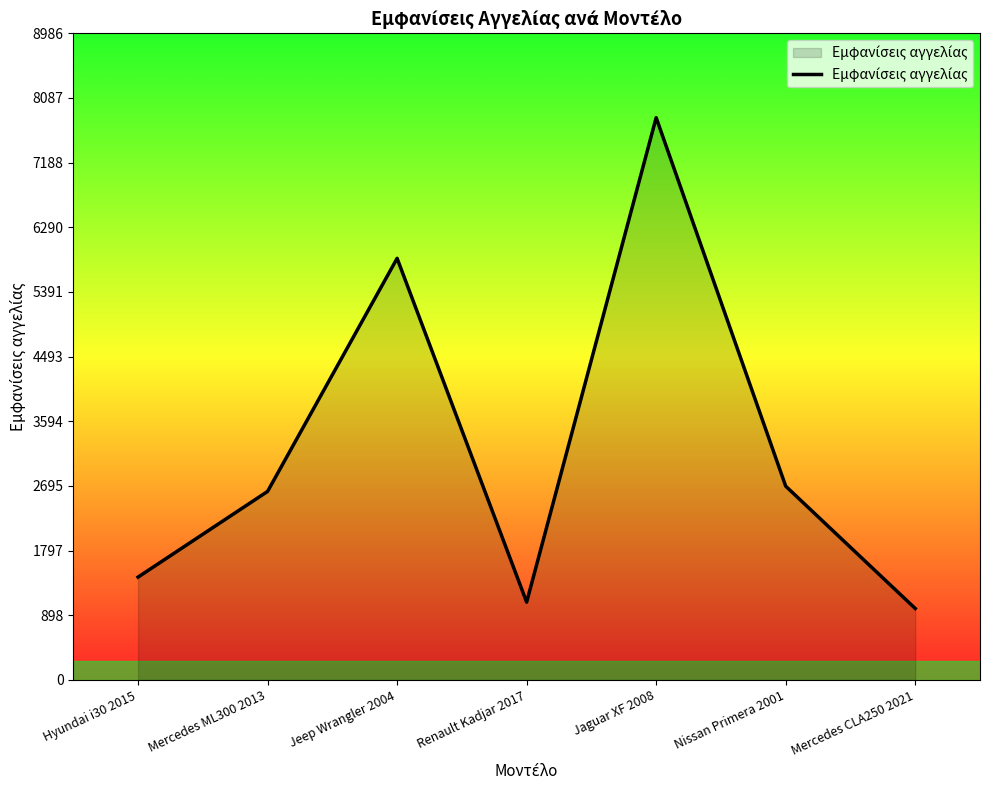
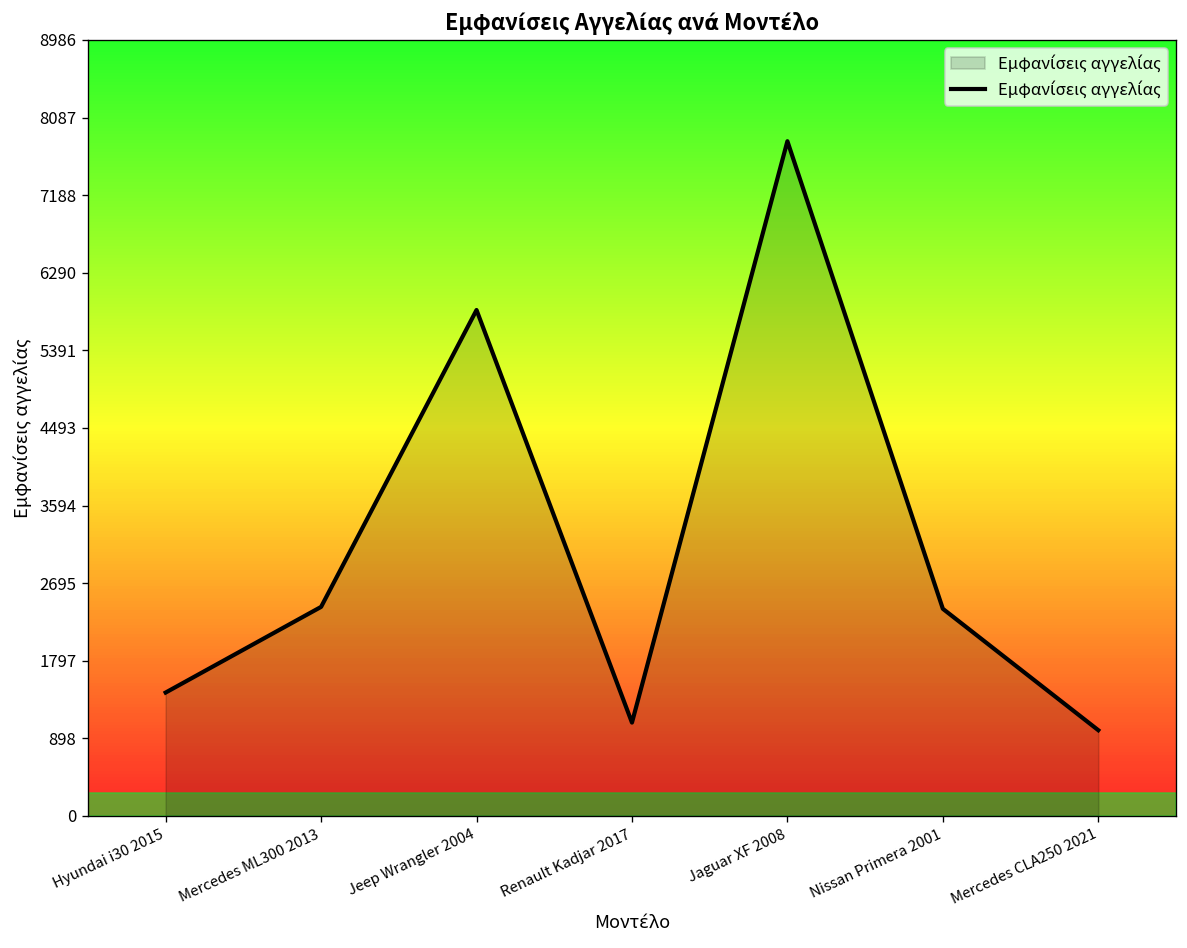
  {
    "Hyundai i30 2015": 1400,
-   "Mercedes ML300 2013": 2600,
+   "Mercedes ML300 2013": 2400,
    "Jeep Wrangler 2004": 5900,
    "Renault Kadjar 2017": 1100,
    "Jaguar XF 2008": 7800,
-   "Nissan Primera 2001": 2700,
+   "Nissan Primera 2001": 2400,
    "Mercedes CLA250 2021": 1000
  }
